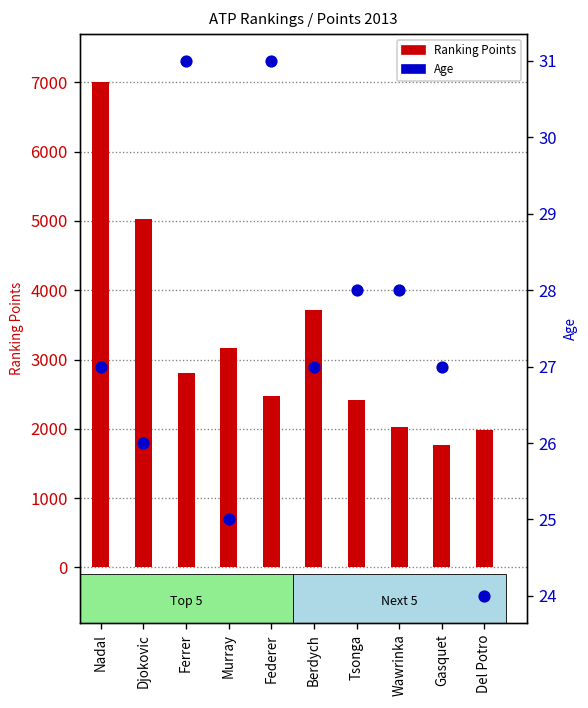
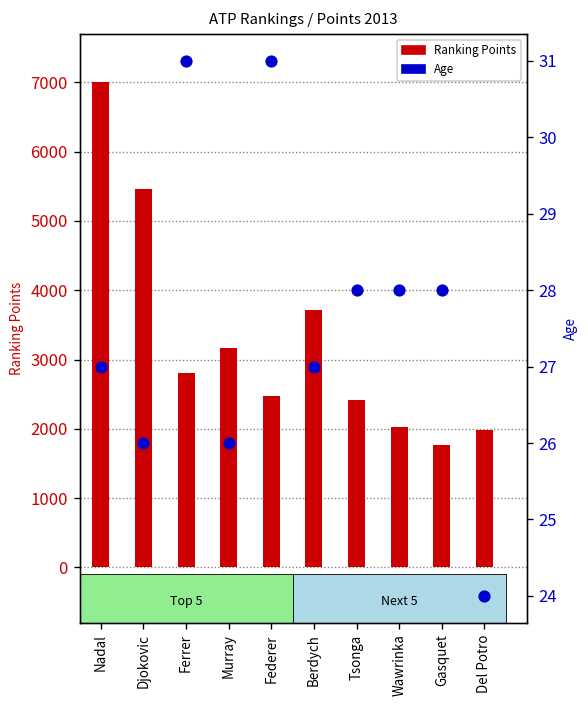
  {
    "Ranking Points": {
      "Nadal": 7000,
-     "Djokovic": 5000,
+     "Djokovic": 5500,
      "Ferrer": 2800,
      "Murray": 3200,
      "Federer": 2500,
      "Berdych": 3700,
      "Tsonga": 2400,
      "Wawrinka": 2000,
      "Gasquet": 1800,
      "Del Potro": 2000
    },
    "Age": {
-     "Murray": 25,
-     "Gasquet": 27
+     "Murray": 26,
+     "Gasquet": 28
    }
  }
